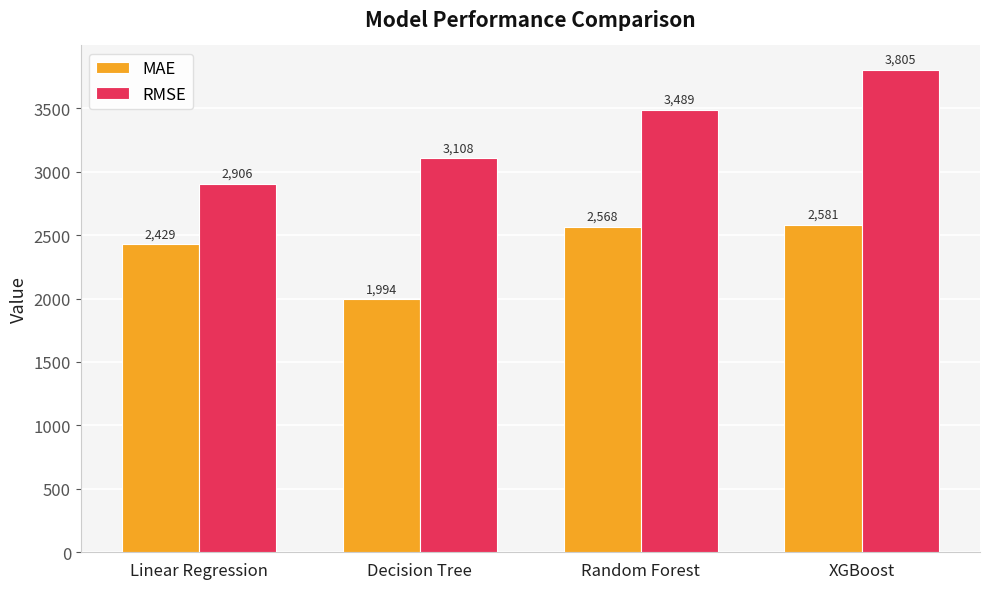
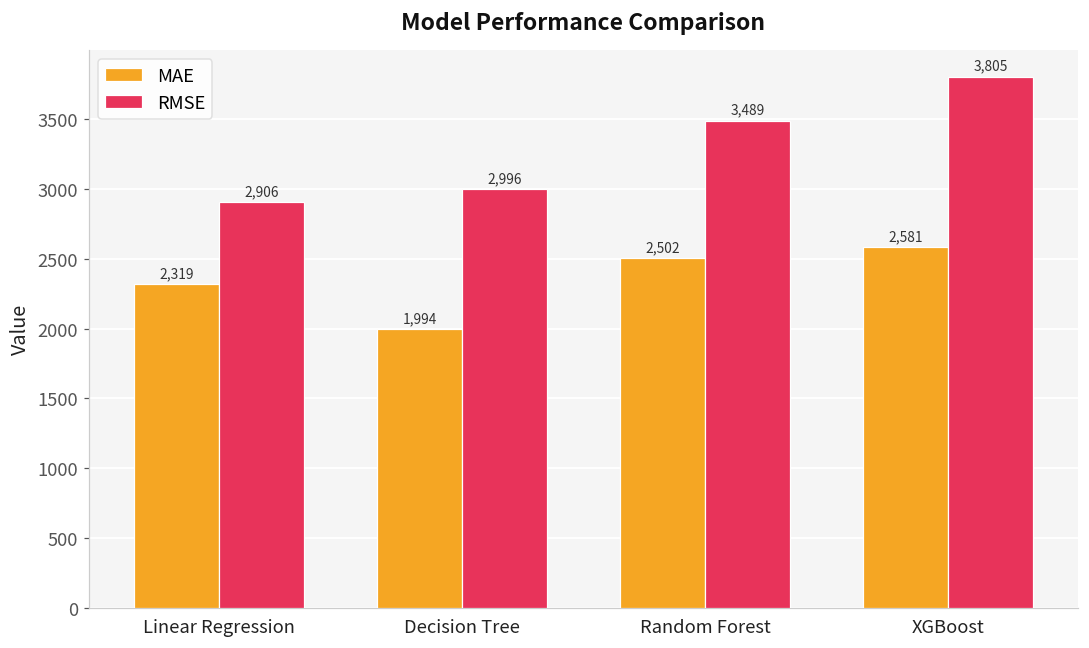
  {
    "MAE": {
-     "Linear Regression": "2,429",
+     "Linear Regression": "2,319",
      "Decision Tree": "1,994",
-     "Random Forest": "2,568",
+     "Random Forest": "2,502",
      "XGBoost": "2,581"
    },
    "RMSE": {
      "Linear Regression": "2,906",
-     "Decision Tree": "3,108",
+     "Decision Tree": "2,996",
      "Random Forest": "3,489",
      "XGBoost": "3,805"
    }
  }
